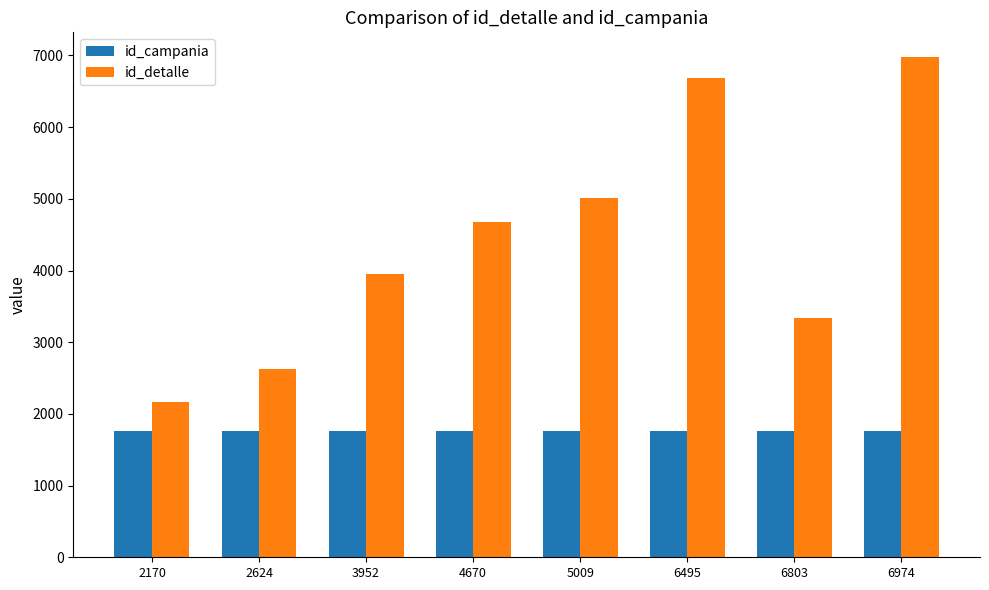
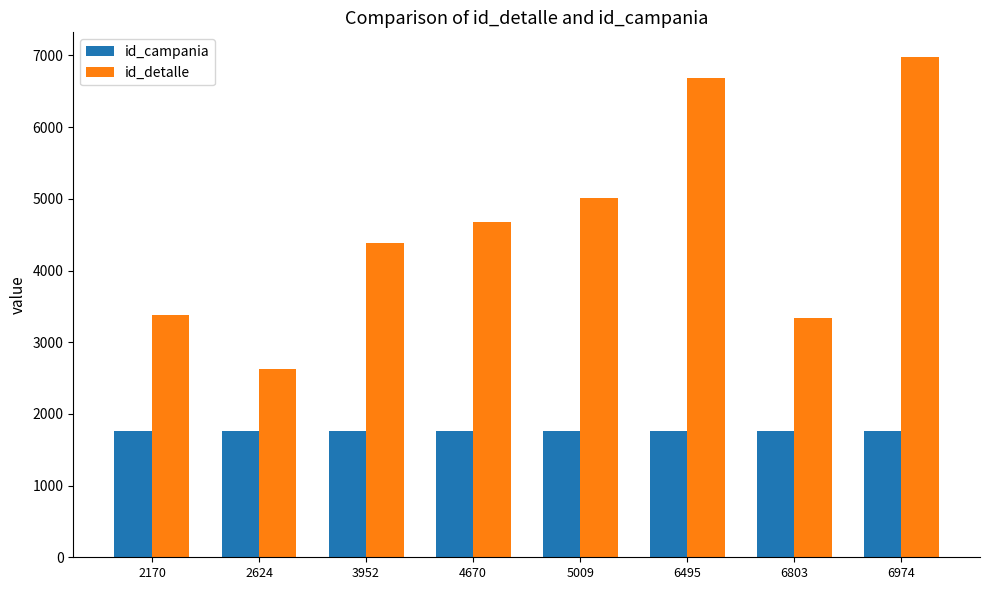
  {
    "id_campania": {
      "2170": 1800,
      "2624": 1800,
      "3952": 1800,
      "4670": 1800,
      "5009": 1800,
      "6495": 1800,
      "6803": 1800,
      "6974": 1800
    },
    "id_detalle": {
-     "2170": 2200,
+     "2170": 3400,
      "2624": 2600,
-     "3952": 4000,
+     "3952": 4400,
      "4670": 4700,
      "5009": 5000,
      "6495": 6700,
      "6803": 3300,
      "6974": 7000
    }
  }
